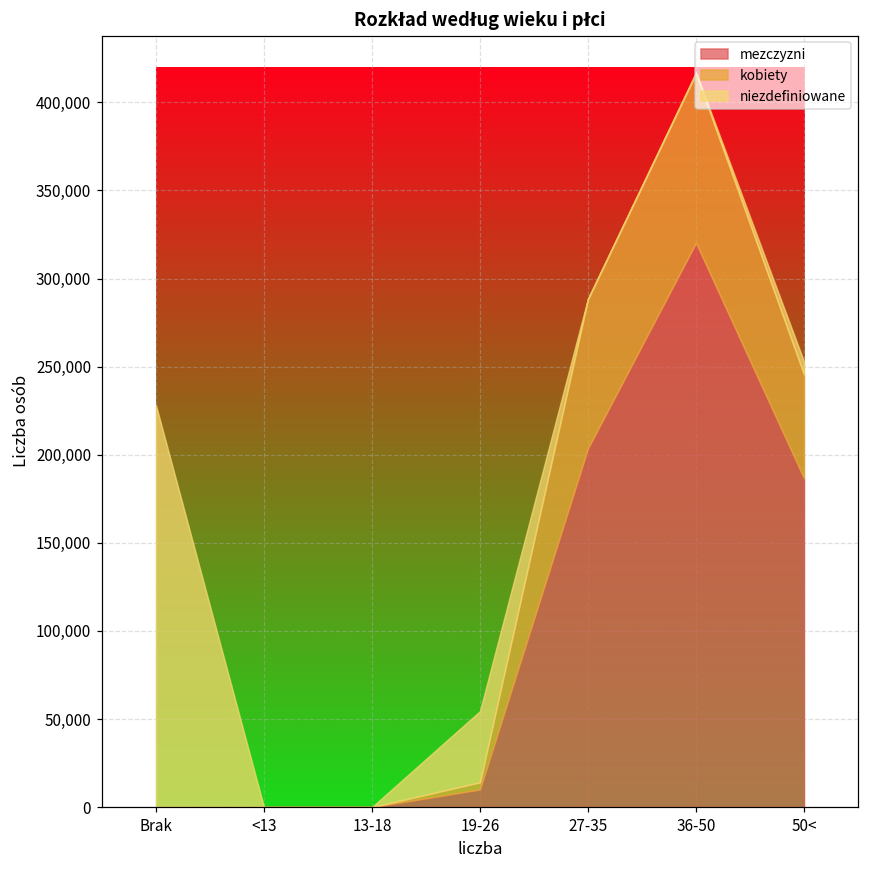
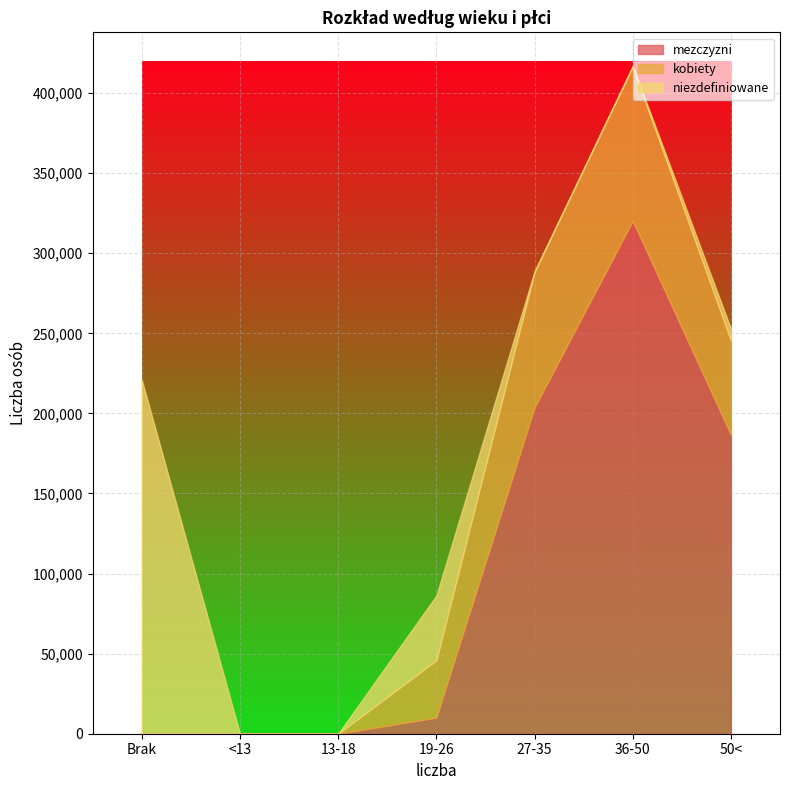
  {
    "mezczyzni": {
      "19-26": "10,000",
      "27-35": "204,000",
      "36-50": "320,000",
      "50<": "187,000"
    },
    "kobiety": {
-     "19-26": "4,000",
+     "19-26": "36,000",
      "50<": "59,000"
    },
    "niezdefiniowane": {
-     "Brak": "228,000",
+     "Brak": "221,000",
      "19-26": "40,000",
      "50<": "7,000"
    }
  }
